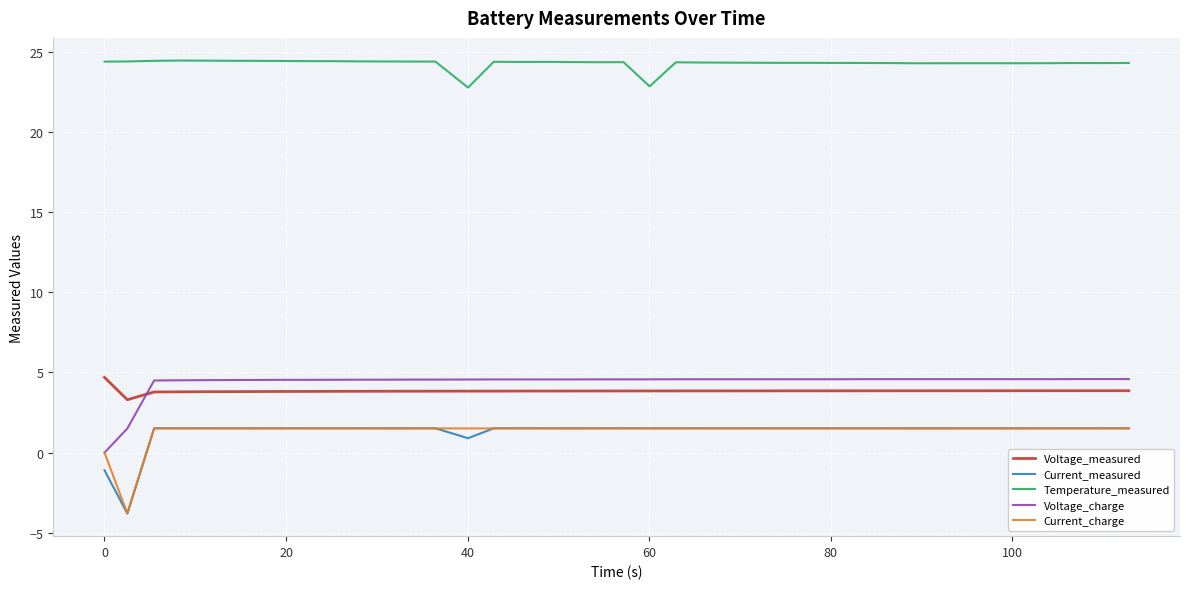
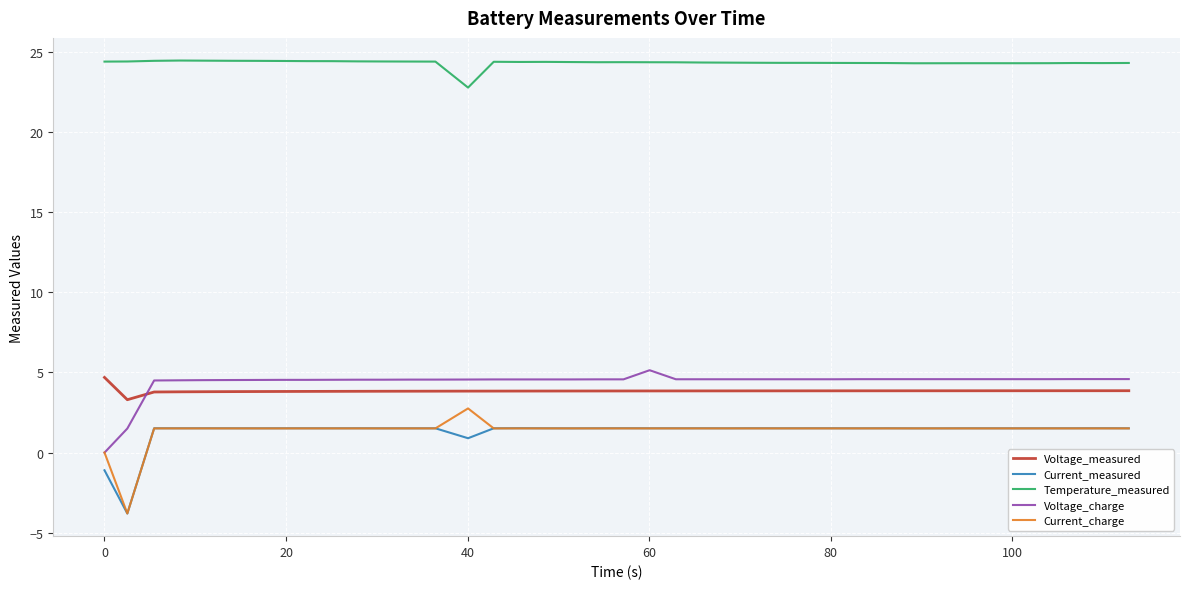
  {
    "Voltage_measured": {
      "0": 4.7,
      "40": 3.8,
      "60": 3.8
    },
    "Current_measured": {
      "0": -1.1,
      "40": 0.9
    },
    "Temperature_measured": {
      "0": 24.4,
      "40": 22.8,
-     "60": 22.9
+     "60": 24.4
    },
    "Voltage_charge": {
      "40": 4.6,
-     "60": 4.6
+     "60": 5.1
    },
    "Current_charge": {
-     "40": 1.5
+     "40": 2.8
    }
  }
